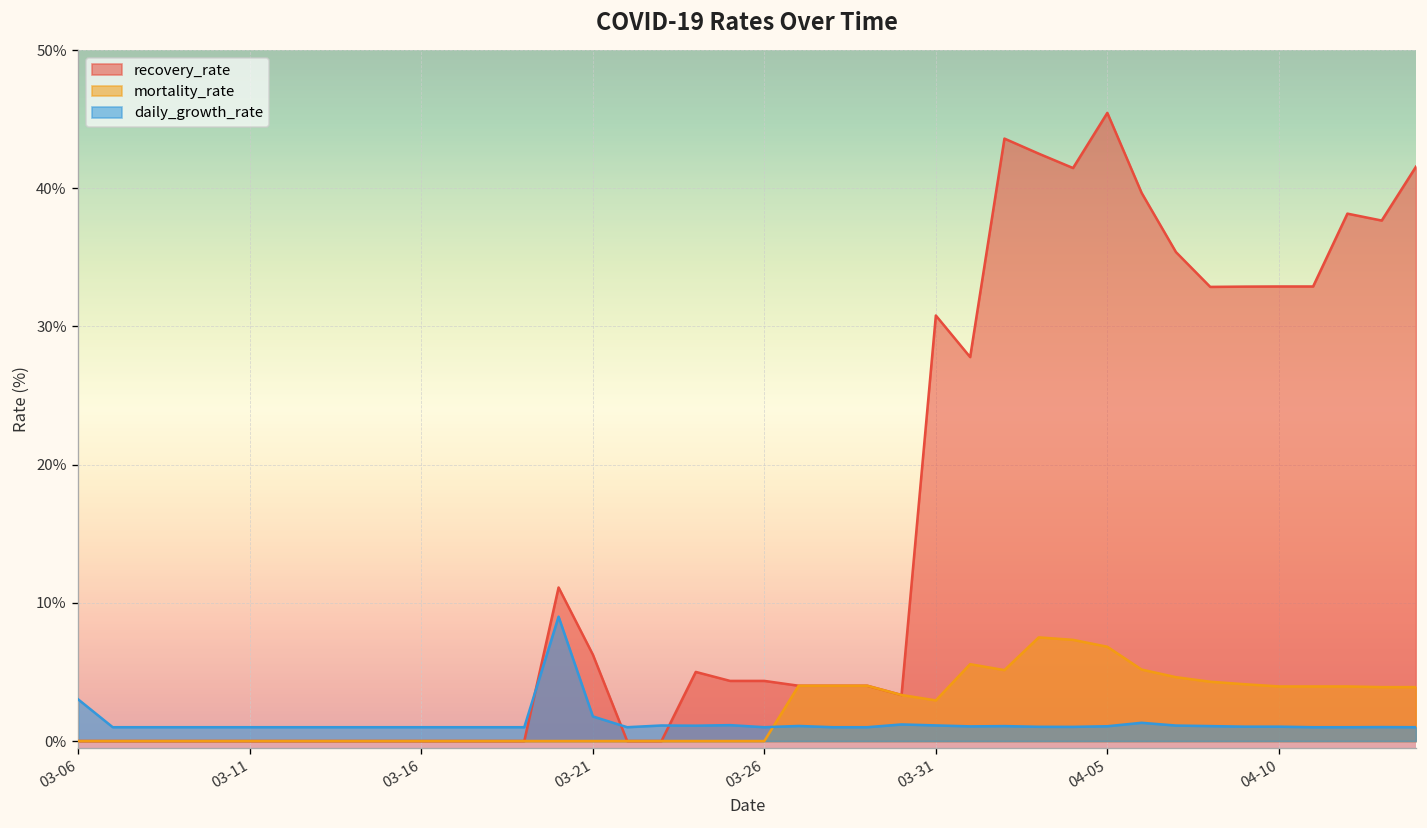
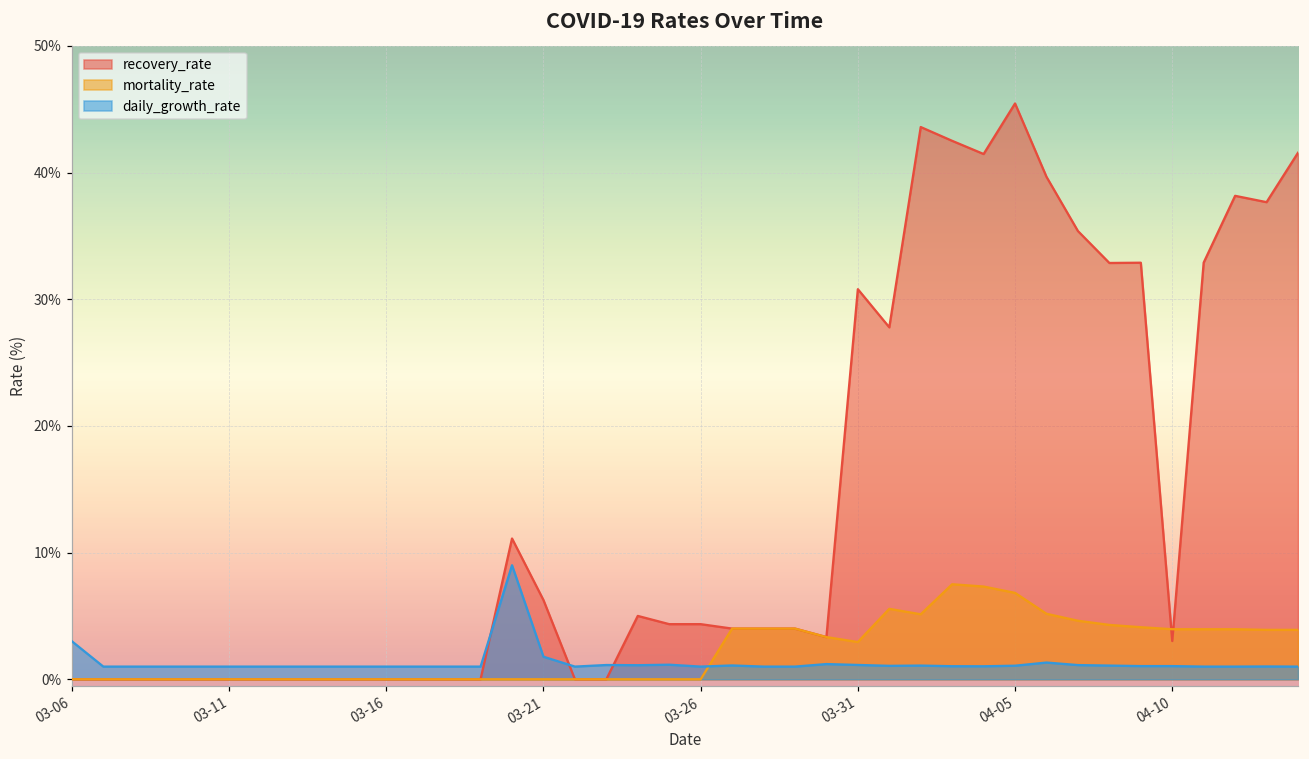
  {
    "recovery_rate": {
      "03-21": "6.3%",
      "03-26": "4.4%",
      "03-31": "30.8%",
      "04-05": "45.5%",
-     "04-10": "32.9%"
+     "04-10": "3.0%"
    },
    "mortality_rate": {
      "03-21": "0.0%",
      "03-26": "0.0%",
      "03-31": "2.9%",
      "04-05": "6.8%",
      "04-10": "4.0%"
    },
    "daily_growth_rate": {
      "03-06": "3.0%",
      "03-11": "1.0%",
      "03-16": "1.0%",
      "03-21": "1.8%",
      "03-26": "1.0%",
      "03-31": "1.1%",
      "04-05": "1.1%",
      "04-10": "1.0%"
    }
  }
